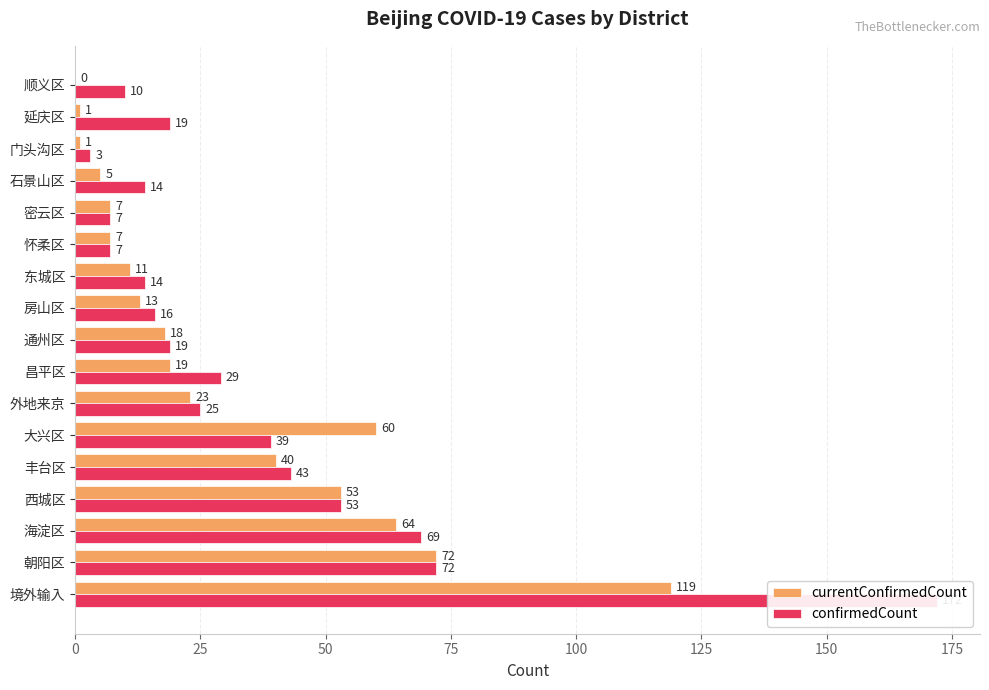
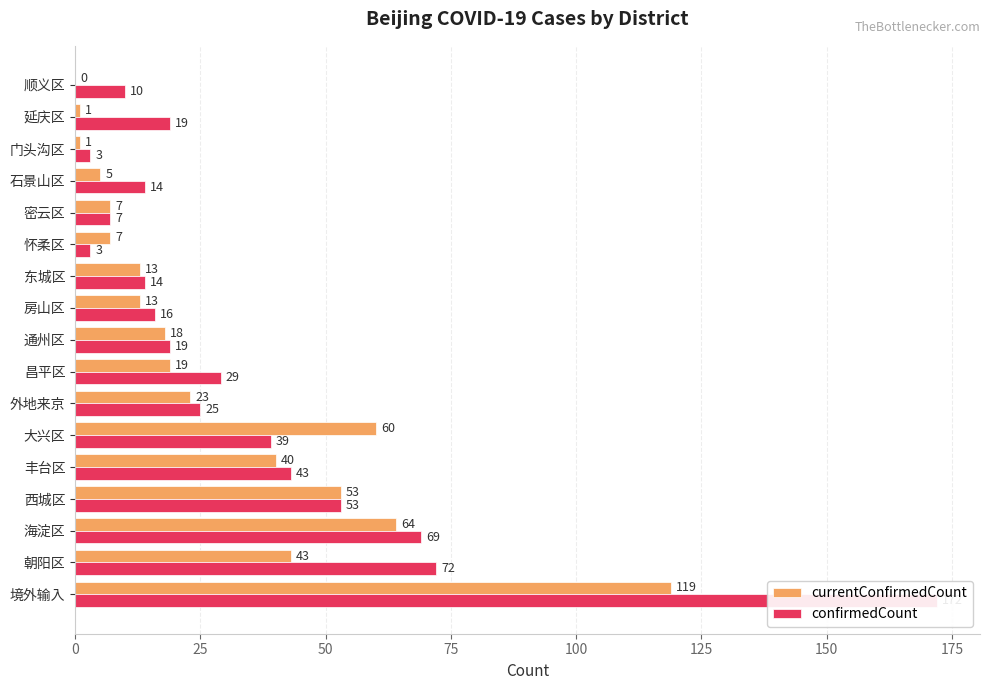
  {
    "currentConfirmedCount": {
      "顺义区": 0,
      "延庆区": 1,
      "门头沟区": 1,
      "石景山区": 5,
      "密云区": 7,
      "怀柔区": 7,
-     "东城区": 11,
+     "东城区": 13,
      "房山区": 13,
      "通州区": 18,
      "昌平区": 19,
      "外地来京": 23,
      "大兴区": 60,
      "丰台区": 40,
      "西城区": 53,
      "海淀区": 64,
-     "朝阳区": 72,
+     "朝阳区": 43,
      "境外输入": 119
    },
    "confirmedCount": {
      "顺义区": 10,
      "延庆区": 19,
      "门头沟区": 3,
      "石景山区": 14,
      "密云区": 7,
-     "怀柔区": 7,
+     "怀柔区": 3,
      "东城区": 14,
      "房山区": 16,
      "通州区": 19,
      "昌平区": 29,
      "外地来京": 25,
      "大兴区": 39,
      "丰台区": 43,
      "西城区": 53,
      "海淀区": 69,
      "朝阳区": 72
    }
  }
